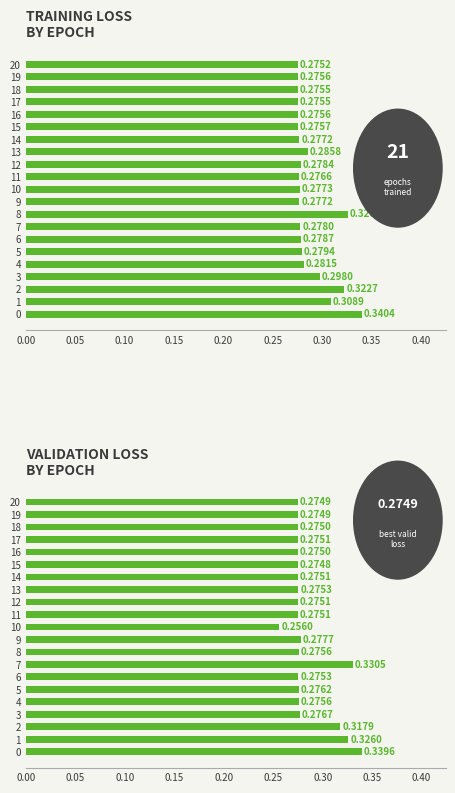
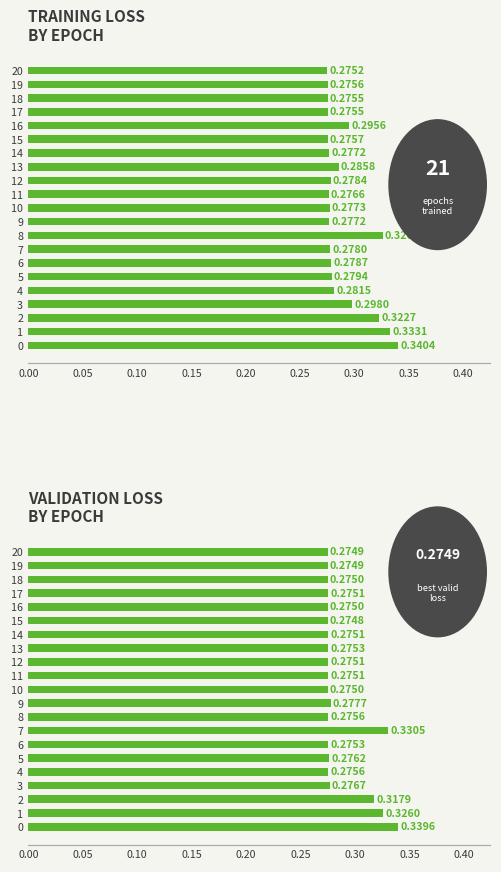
  {
    "TRAINING LOSS BY EPOCH": {
      "20": 0.2752,
      "19": 0.2756,
      "18": 0.2755,
      "17": 0.2755,
-     "16": 0.2756,
+     "16": 0.2956,
      "15": 0.2757,
      "14": 0.2772,
      "13": 0.2858,
      "12": 0.2784,
      "11": 0.2766,
      "10": 0.2773,
      "9": 0.2772,
      "8": 0.3261,
      "7": 0.2780,
      "6": 0.2787,
      "5": 0.2794,
      "4": 0.2815,
      "3": 0.2980,
      "2": 0.3227,
-     "1": 0.3089,
+     "1": 0.3331,
      "0": 0.3404
    },
    "VALIDATION LOSS BY EPOCH": {
      "20": 0.2749,
      "19": 0.2749,
      "18": 0.2750,
      "17": 0.2751,
      "16": 0.2750,
      "15": 0.2748,
      "14": 0.2751,
      "13": 0.2753,
      "12": 0.2751,
      "11": 0.2751,
-     "10": 0.2560,
+     "10": 0.2750,
      "9": 0.2777,
      "8": 0.2756,
      "7": 0.3305,
      "6": 0.2753,
      "5": 0.2762,
      "4": 0.2756,
      "3": 0.2767,
      "2": 0.3179,
      "1": 0.3260,
      "0": 0.3396
    }
  }
